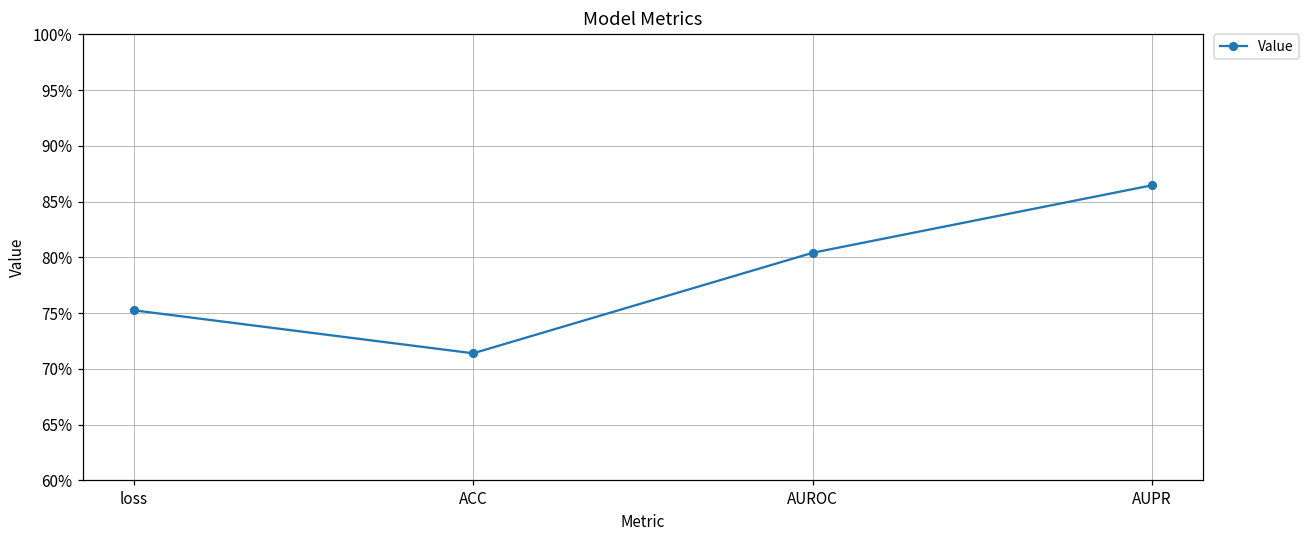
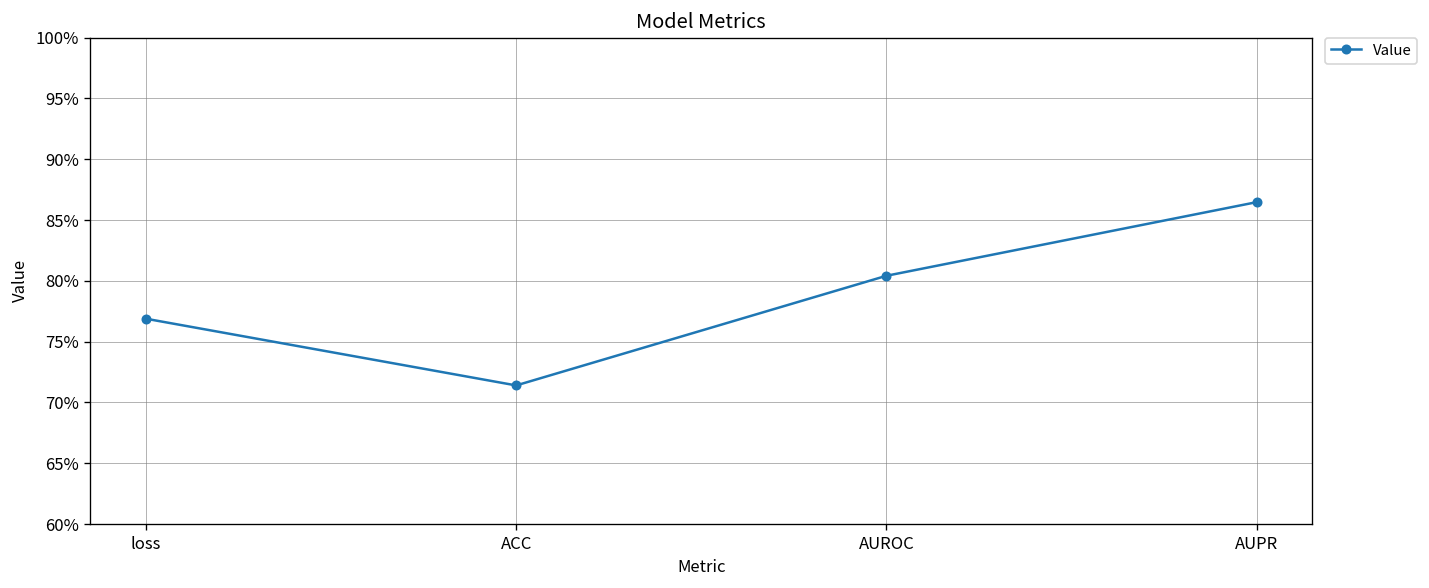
  {
-   "loss": "75.3%",
+   "loss": "76.9%",
    "ACC": "71.4%",
    "AUROC": "80.4%",
    "AUPR": "86.5%"
  }
